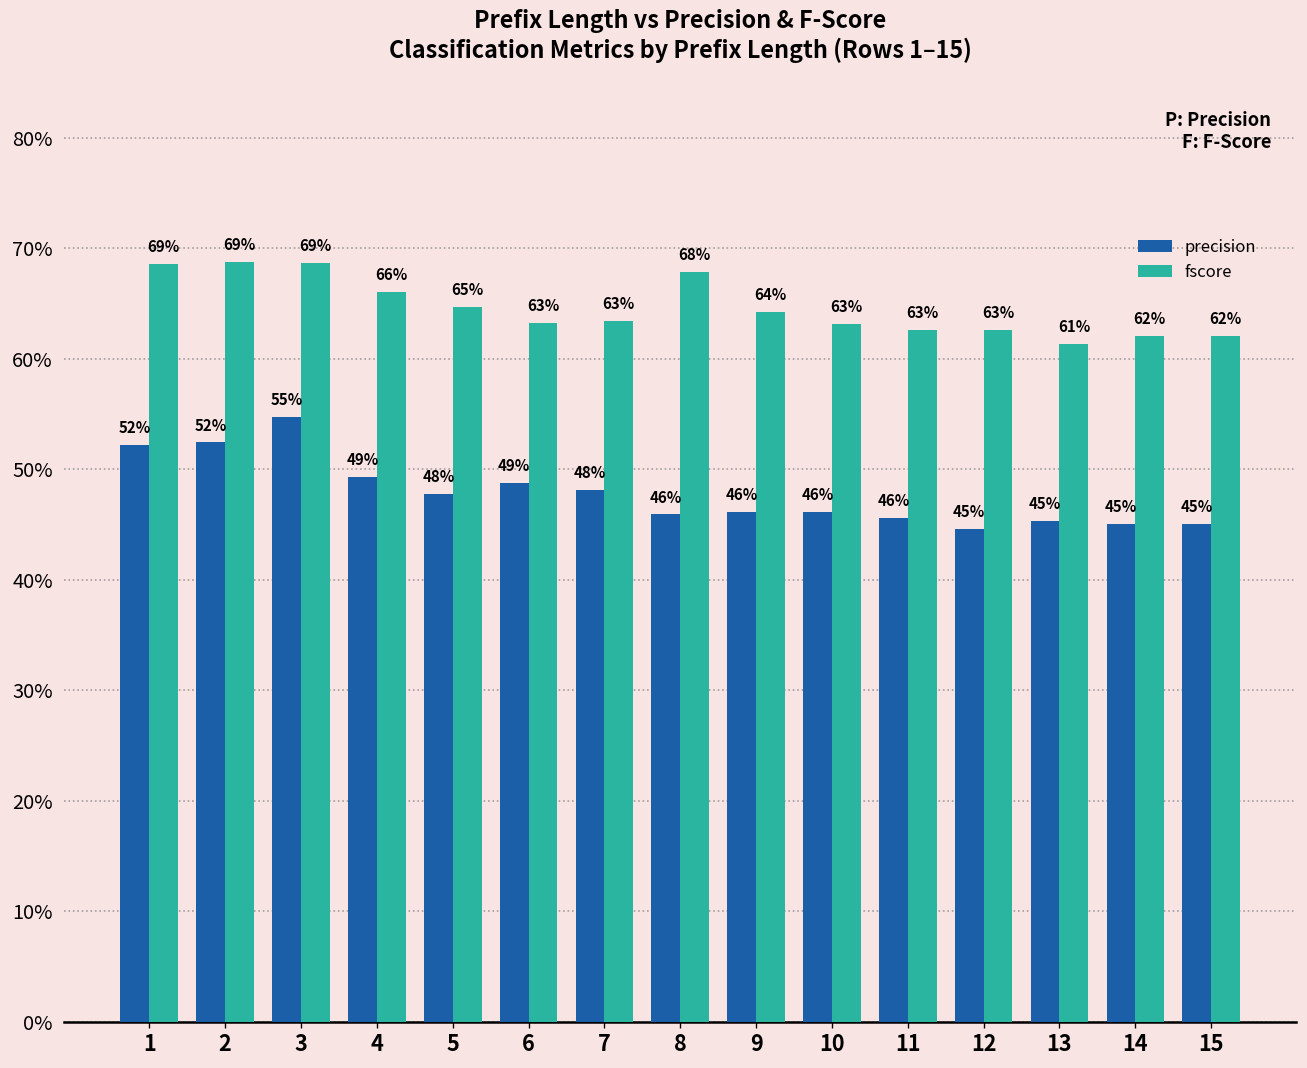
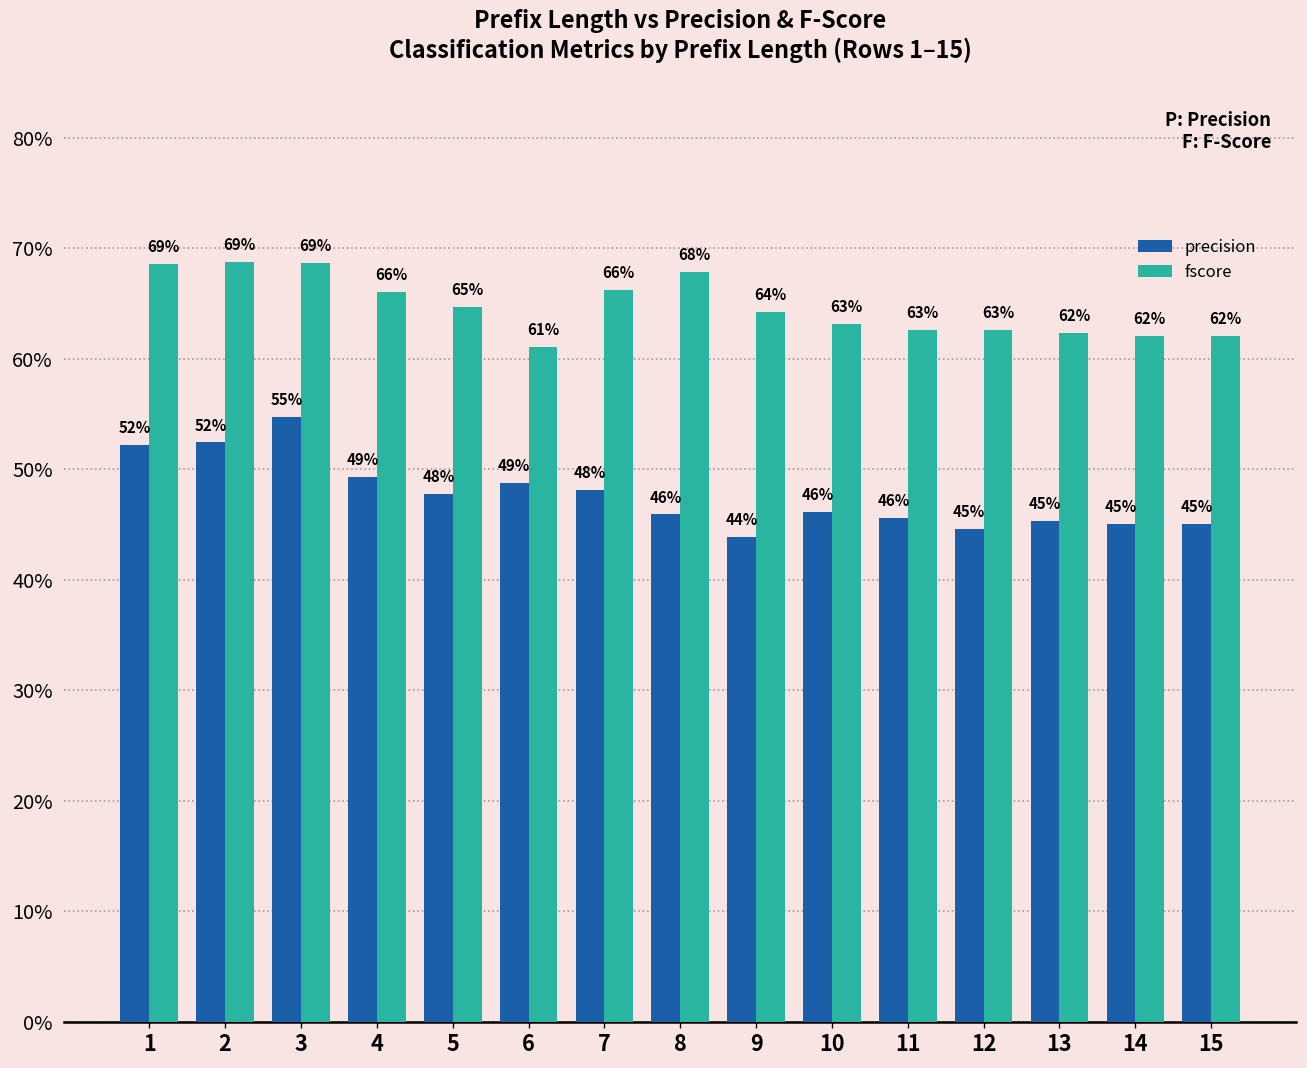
  {
    "precision": {
      "1": "52%",
      "2": "52%",
      "3": "55%",
      "4": "49%",
      "5": "48%",
      "6": "49%",
      "7": "48%",
      "8": "46%",
-     "9": "46%",
+     "9": "44%",
      "10": "46%",
      "11": "46%",
      "12": "45%",
      "13": "45%",
      "14": "45%",
      "15": "45%"
    },
    "fscore": {
      "1": "69%",
      "2": "69%",
      "3": "69%",
      "4": "66%",
      "5": "65%",
-     "6": "63%",
-     "7": "63%",
+     "6": "61%",
+     "7": "66%",
      "8": "68%",
      "9": "64%",
      "10": "63%",
      "11": "63%",
      "12": "63%",
-     "13": "61%",
+     "13": "62%",
      "14": "62%",
      "15": "62%"
    }
  }
